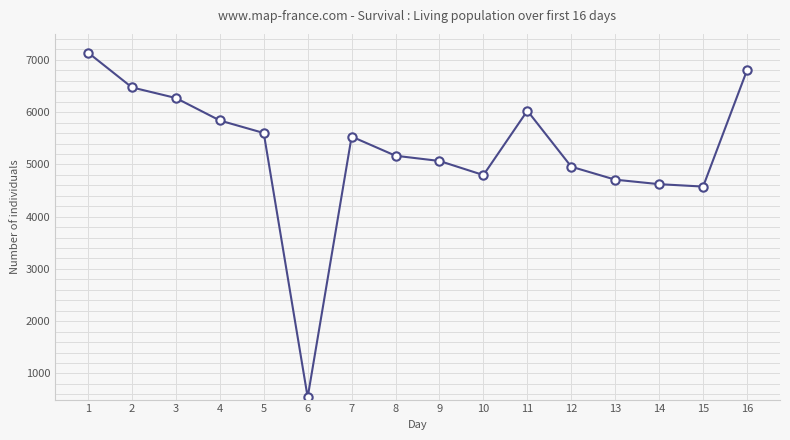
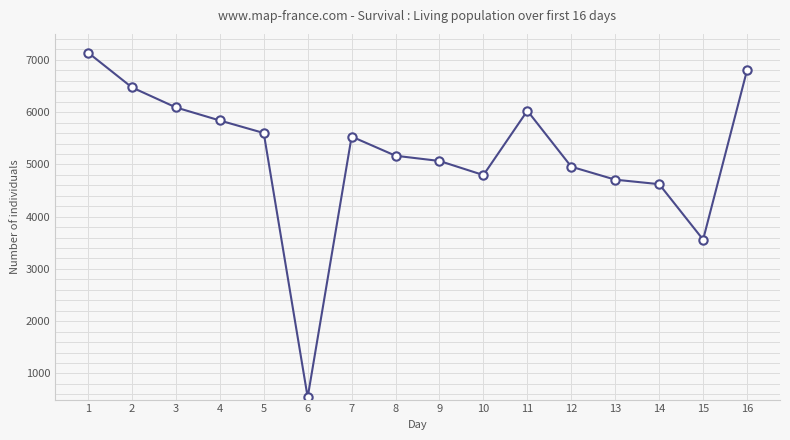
  {
    "1": 7100,
    "2": 6500,
-   "3": 6300,
+   "3": 6100,
    "4": 5800,
    "5": 5600,
    "6": 500,
    "7": 5500,
    "8": 5200,
    "9": 5100,
    "10": 4800,
    "11": 6000,
    "12": 5000,
    "13": 4700,
    "14": 4600,
-   "15": 4600,
+   "15": 3600,
    "16": 6800
  }
